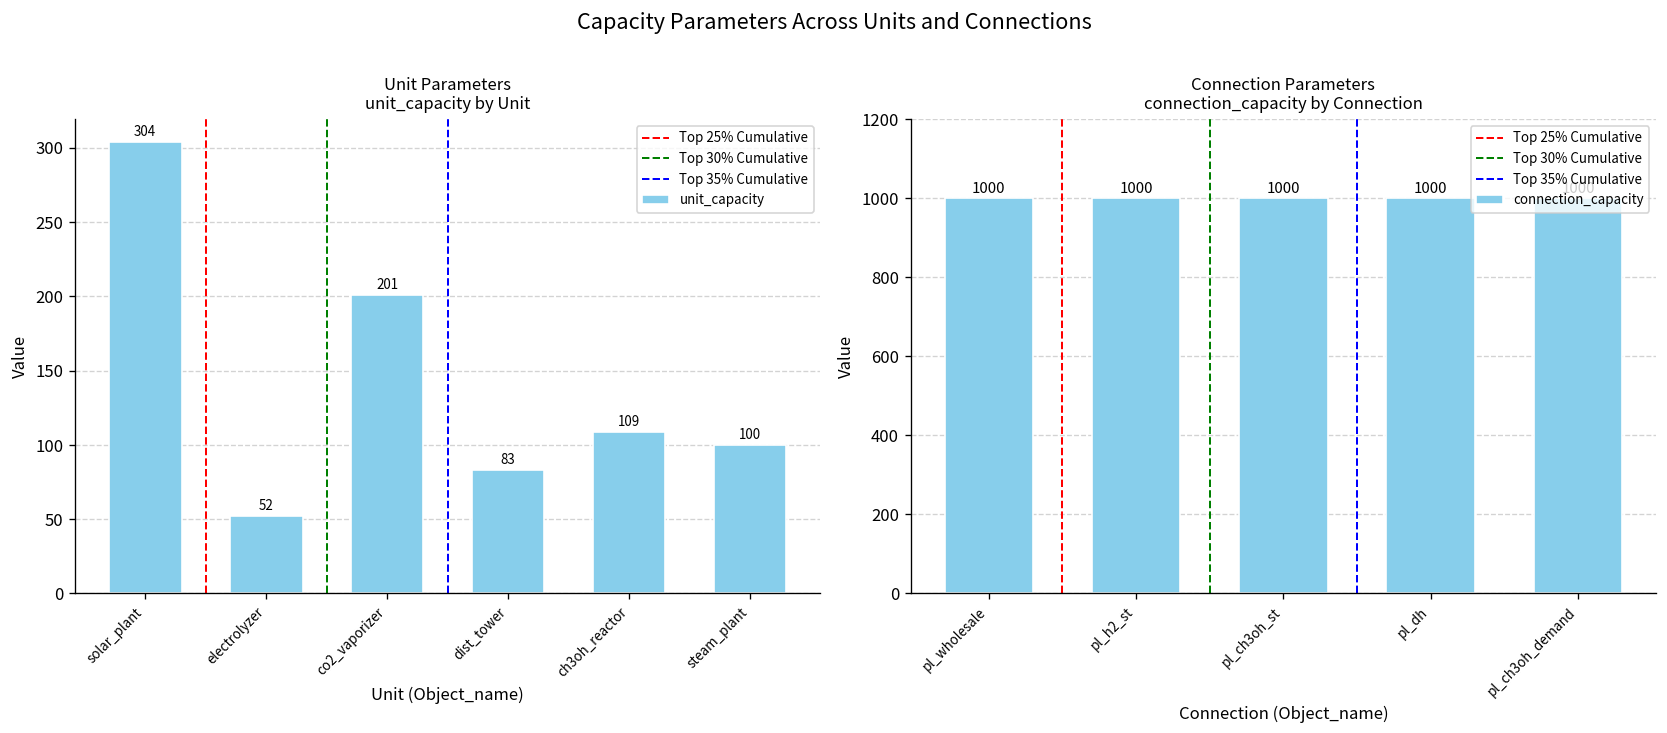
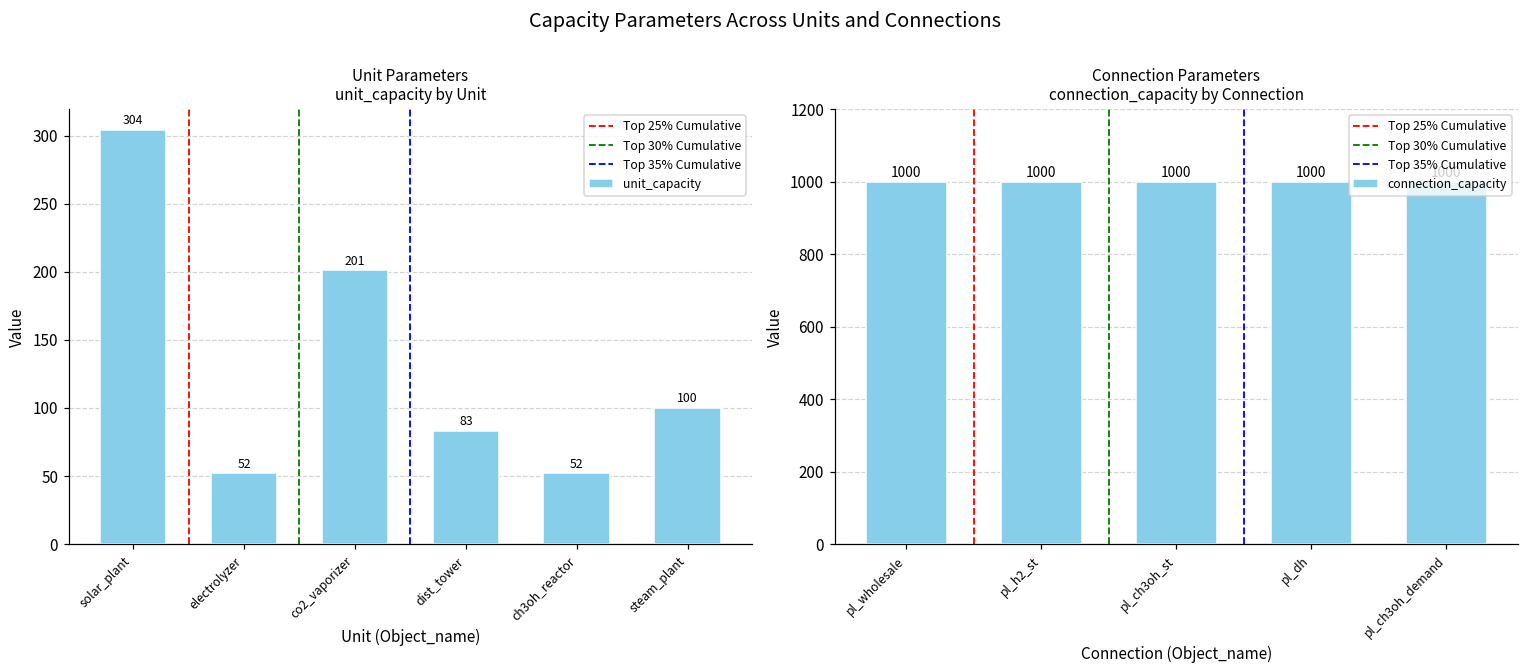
  {
    "Unit Parameters unit_capacity by Unit": {
      "solar_plant": 304,
      "electrolyzer": 52,
      "co2_vaporizer": 201,
      "dist_tower": 83,
-     "ch3oh_reactor": 109,
+     "ch3oh_reactor": 52,
      "steam_plant": 100
    },
    "Connection Parameters connection_capacity by Connection": {
      "pl_wholesale": 1000,
      "pl_h2_st": 1000,
      "pl_ch3oh_st": 1000,
      "pl_dh": 1000
    }
  }
